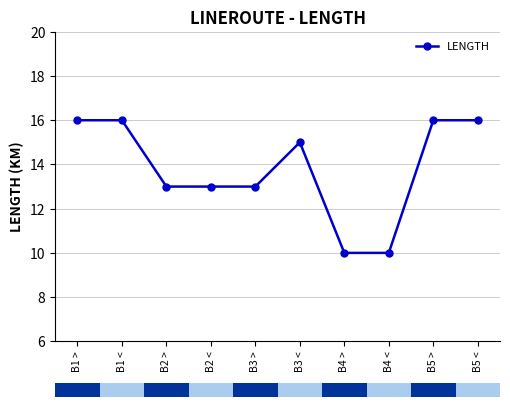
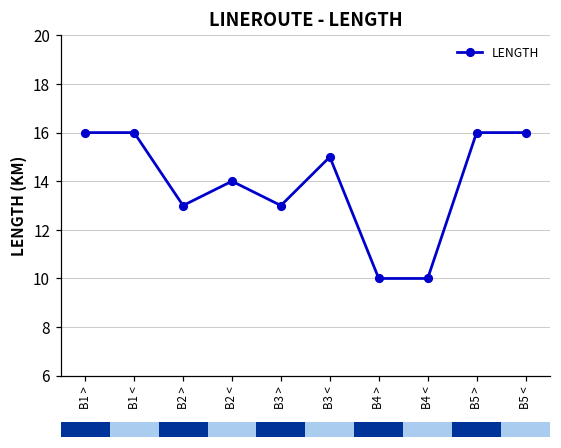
  {
    "B1 >": 16,
    "B1 <": 16,
    "B2 >": 13,
-   "B2 <": 13,
+   "B2 <": 14,
    "B3 >": 13,
    "B3 <": 15,
    "B4 >": 10,
    "B4 <": 10,
    "B5 >": 16,
    "B5 <": 16
  }
